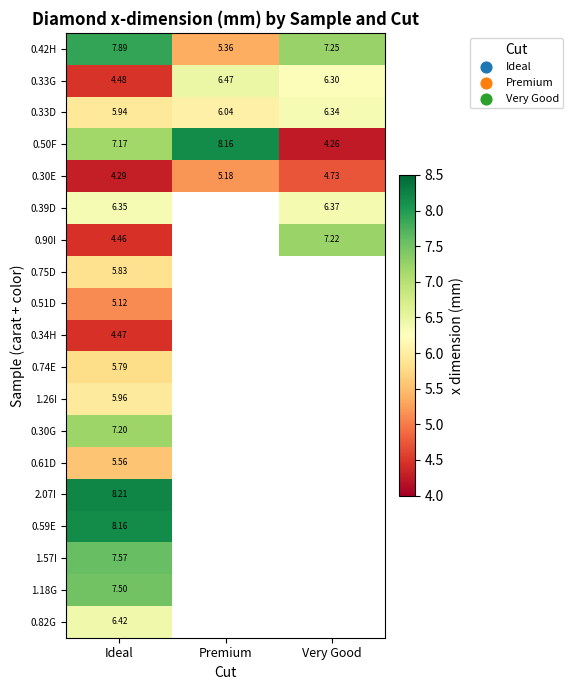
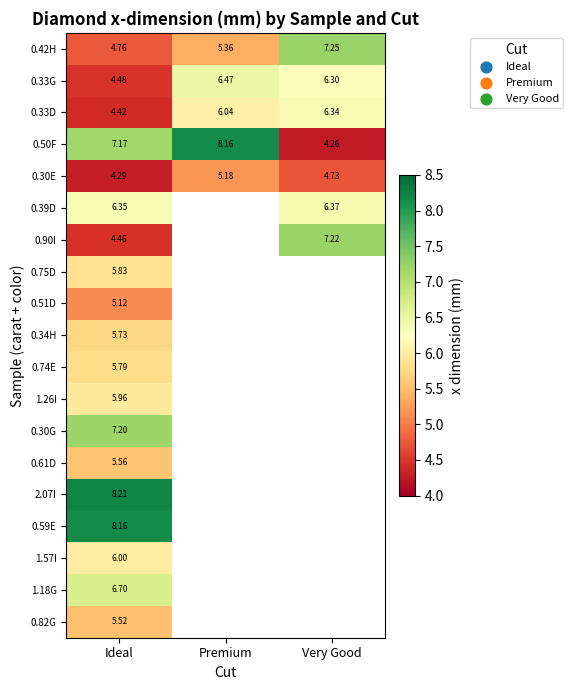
  {
    "0.42H": {
-     "Ideal": 7.89,
+     "Ideal": 4.76,
      "Premium": 5.36,
      "Very Good": 7.25
    },
    "0.33G": {
      "Ideal": 4.48,
      "Premium": 6.47,
      "Very Good": 6.30
    },
    "0.33D": {
-     "Ideal": 5.94,
+     "Ideal": 4.42,
      "Premium": 6.04,
      "Very Good": 6.34
    },
    "0.50F": {
      "Ideal": 7.17,
      "Premium": 8.16,
      "Very Good": 4.26
    },
    "0.30E": {
      "Ideal": 4.29,
      "Premium": 5.18,
      "Very Good": 4.73
    },
    "0.39D": {
      "Ideal": 6.35,
      "Very Good": 6.37
    },
    "0.90I": {
      "Ideal": 4.46,
      "Very Good": 7.22
    },
    "0.75D": {
      "Ideal": 5.83
    },
    "0.51D": {
      "Ideal": 5.12
    },
    "0.34H": {
-     "Ideal": 4.47
+     "Ideal": 5.73
    },
    "0.74E": {
      "Ideal": 5.79
    },
    "1.26I": {
      "Ideal": 5.96
    },
    "0.30G": {
      "Ideal": 7.20
    },
    "0.61D": {
      "Ideal": 5.56
    },
    "2.07I": {
      "Ideal": 8.21
    },
    "0.59E": {
      "Ideal": 8.16
    },
    "1.57I": {
-     "Ideal": 7.57
+     "Ideal": 6.00
    },
    "1.18G": {
-     "Ideal": 7.50
+     "Ideal": 6.70
    },
    "0.82G": {
-     "Ideal": 6.42
+     "Ideal": 5.52
    }
  }
